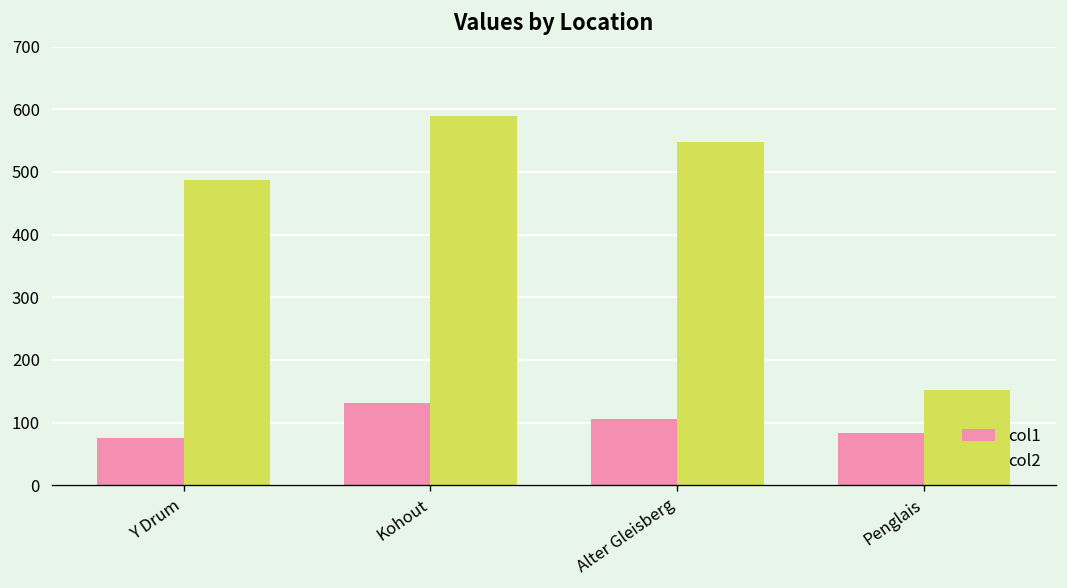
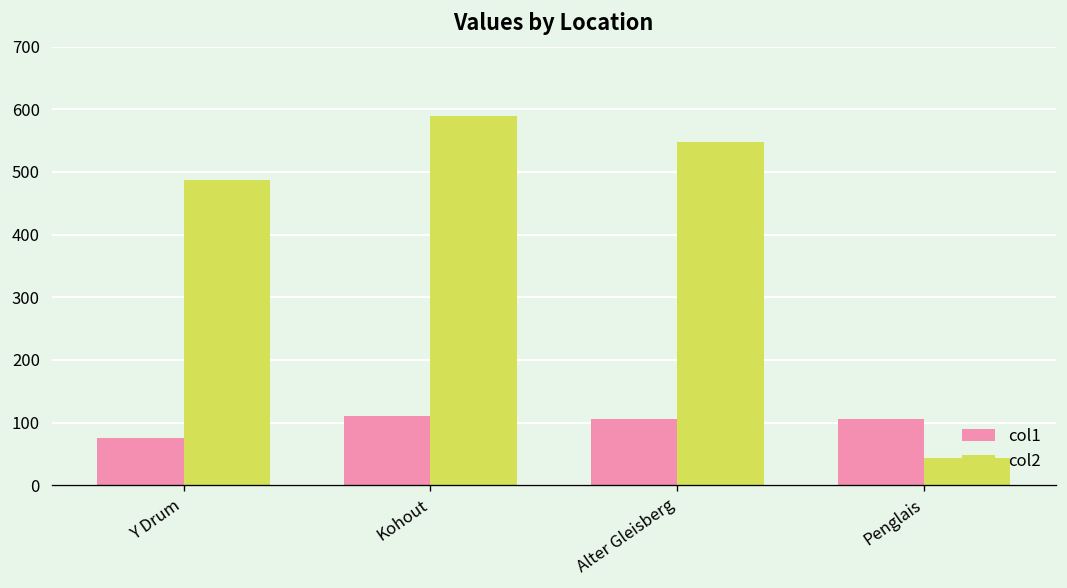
  {
    "col1": {
      "Y Drum": 80,
-     "Kohout": 130,
+     "Kohout": 110,
      "Alter Gleisberg": 110,
-     "Penglais": 80
+     "Penglais": 110
    },
    "col2": {
      "Y Drum": 490,
      "Kohout": 590,
      "Alter Gleisberg": 550,
-     "Penglais": 150
+     "Penglais": 40
    }
  }
